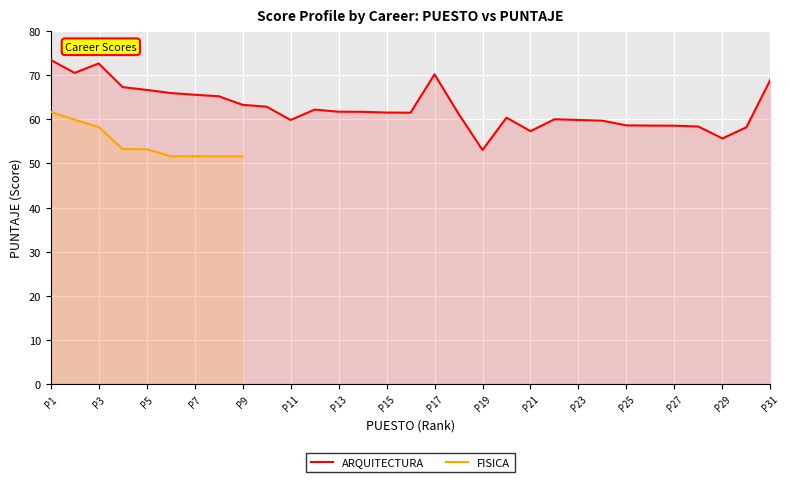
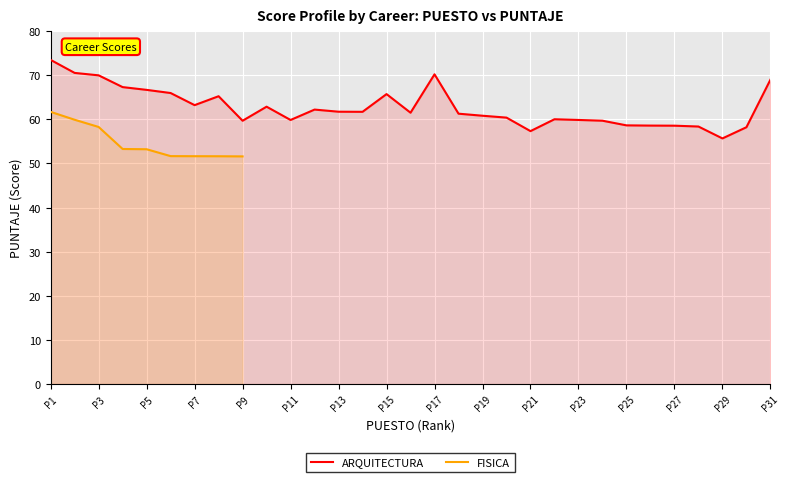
  {
    "ARQUITECTURA": {
      "P1": 73,
-     "P3": 73,
+     "P3": 70,
      "P5": 67,
-     "P7": 66,
-     "P9": 63,
+     "P7": 63,
+     "P9": 60,
      "P11": 60,
      "P13": 62,
-     "P15": 62,
+     "P15": 66,
      "P17": 70,
-     "P19": 53,
+     "P19": 61,
      "P21": 57,
      "P23": 60,
      "P25": 59,
      "P27": 59,
      "P29": 56,
      "P31": 69
    },
    "FISICA": {
      "P1": 62,
      "P3": 58,
      "P5": 53,
      "P7": 52,
      "P9": 52
    }
  }
